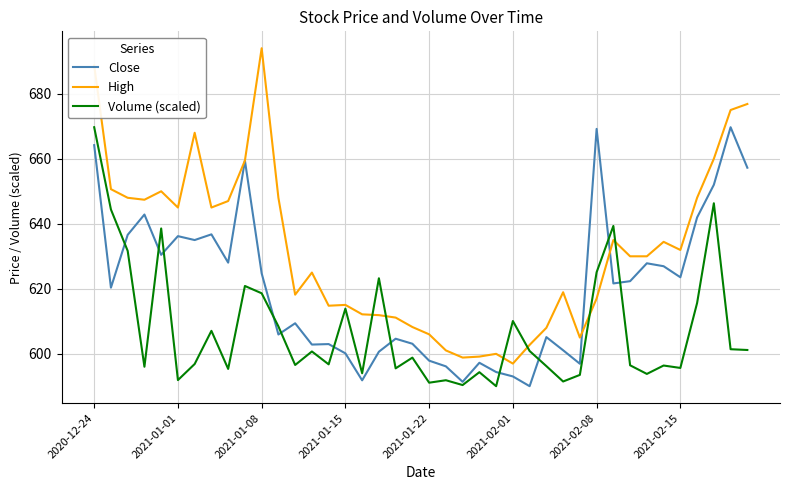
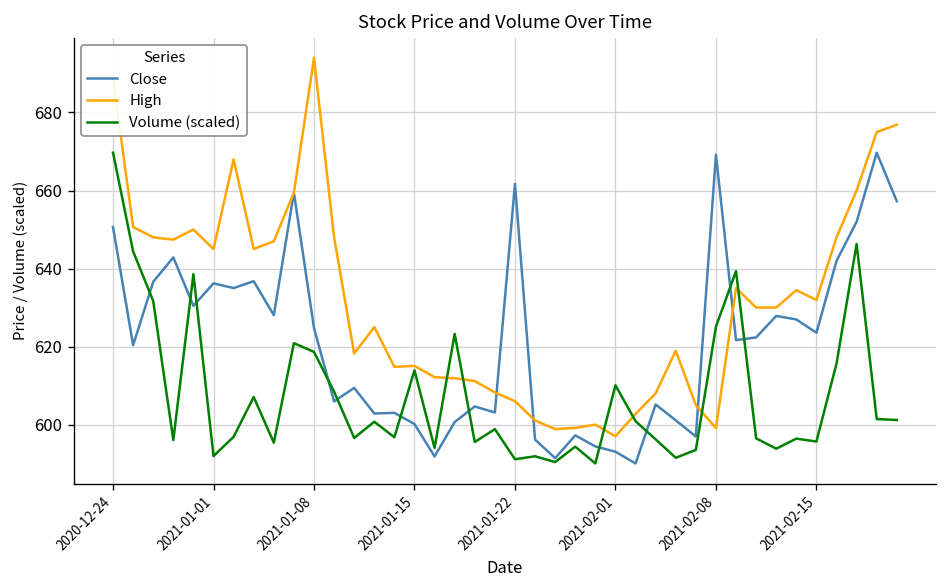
  {
    "Close": {
-     "2020-12-24": 664,
+     "2020-12-24": 651,
      "2021-01-01": 636,
      "2021-01-08": 625,
      "2021-01-15": 600,
-     "2021-01-22": 598,
+     "2021-01-22": 662,
      "2021-02-01": 593,
      "2021-02-08": 669,
      "2021-02-15": 624
    },
    "High": {
      "2021-01-01": 645,
      "2021-01-08": 694,
      "2021-01-15": 615,
      "2021-01-22": 606,
      "2021-02-01": 597,
-     "2021-02-08": 617,
+     "2021-02-08": 599,
      "2021-02-15": 632
    },
    "Volume (scaled)": {
      "2020-12-24": 670,
      "2021-01-01": 592,
      "2021-01-08": 619,
      "2021-01-15": 614,
      "2021-01-22": 591,
      "2021-02-01": 610,
      "2021-02-08": 625,
      "2021-02-15": 596
    }
  }
